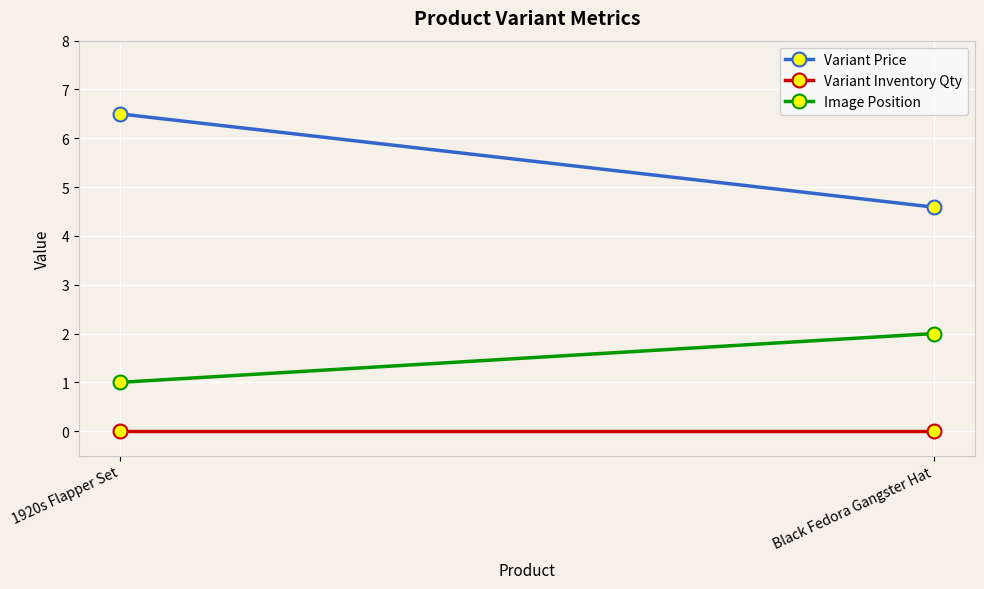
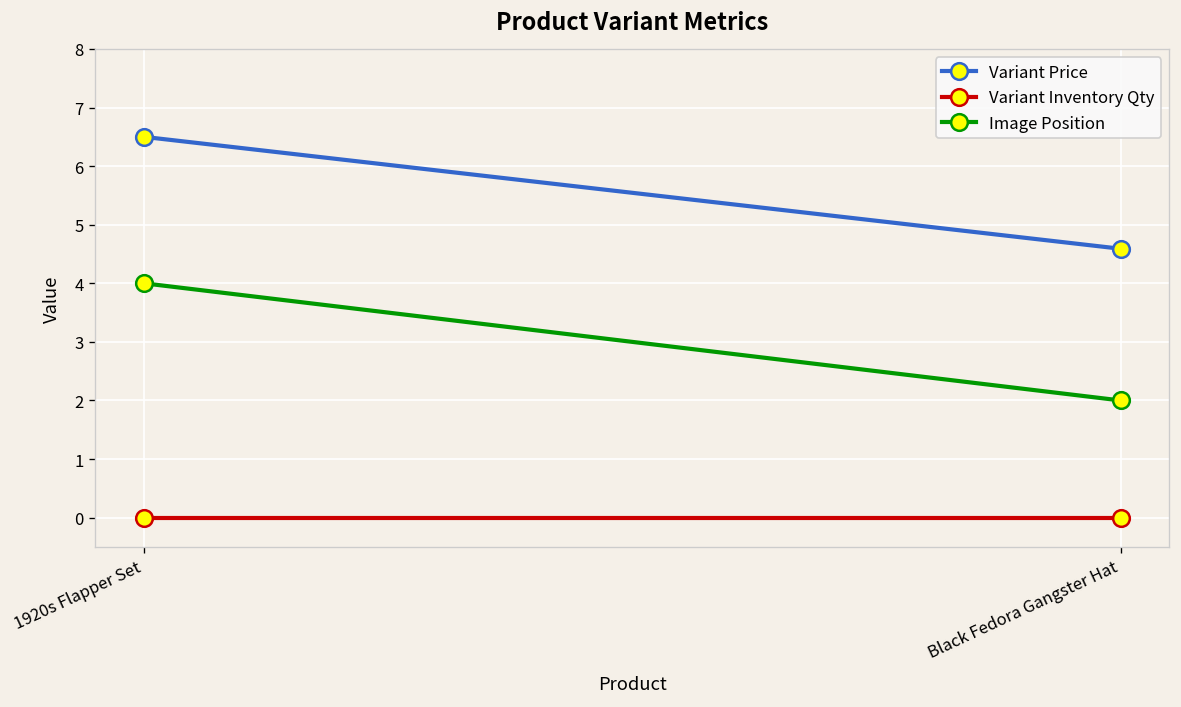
  {
    "Variant Price": {
      "1920s Flapper Set": 6.5,
      "Black Fedora Gangster Hat": 4.6
    },
    "Variant Inventory Qty": {
      "1920s Flapper Set": 0,
      "Black Fedora Gangster Hat": 0
    },
    "Image Position": {
-     "1920s Flapper Set": 1,
+     "1920s Flapper Set": 4,
      "Black Fedora Gangster Hat": 2
    }
  }
